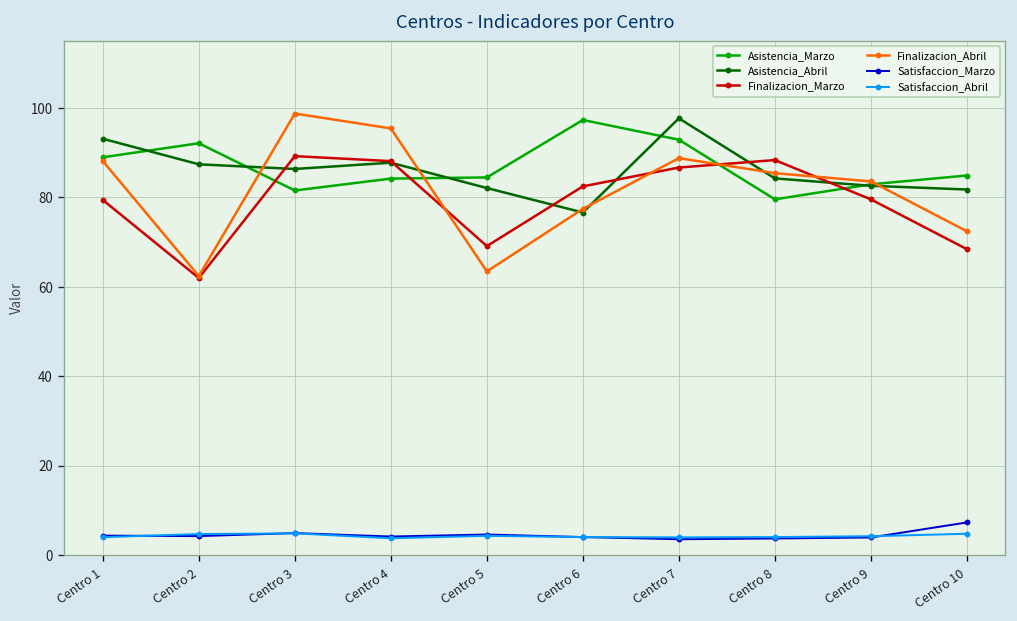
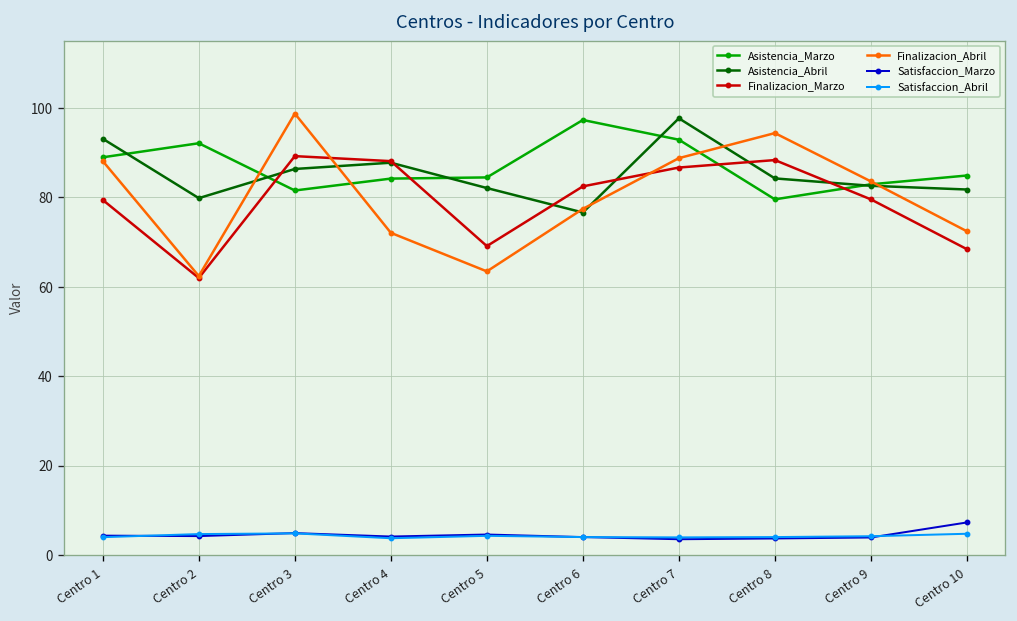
  {
    "Asistencia_Marzo": {
      "Centro 1": 89,
      "Centro 2": 92,
      "Centro 3": 82,
      "Centro 4": 84,
      "Centro 5": 84,
      "Centro 6": 97,
      "Centro 7": 93,
      "Centro 8": 80,
      "Centro 10": 85
    },
    "Asistencia_Abril": {
      "Centro 1": 93,
-     "Centro 2": 87,
+     "Centro 2": 80,
      "Centro 3": 86,
      "Centro 5": 82,
      "Centro 6": 77,
      "Centro 7": 98,
      "Centro 8": 84,
      "Centro 10": 82
    },
    "Finalizacion_Marzo": {
      "Centro 1": 79,
      "Centro 3": 89,
      "Centro 5": 69,
      "Centro 6": 82,
      "Centro 7": 87,
      "Centro 8": 88,
      "Centro 9": 80,
      "Centro 10": 68
    },
    "Finalizacion_Abril": {
      "Centro 1": 88,
      "Centro 3": 99,
-     "Centro 4": 95,
+     "Centro 4": 72,
      "Centro 5": 63,
      "Centro 6": 77,
      "Centro 7": 89,
-     "Centro 8": 85,
+     "Centro 8": 94,
      "Centro 10": 72
    },
    "Satisfaccion_Marzo": {
      "Centro 10": 7
    },
    "Satisfaccion_Abril": {
      "Centro 10": 5
    }
  }
